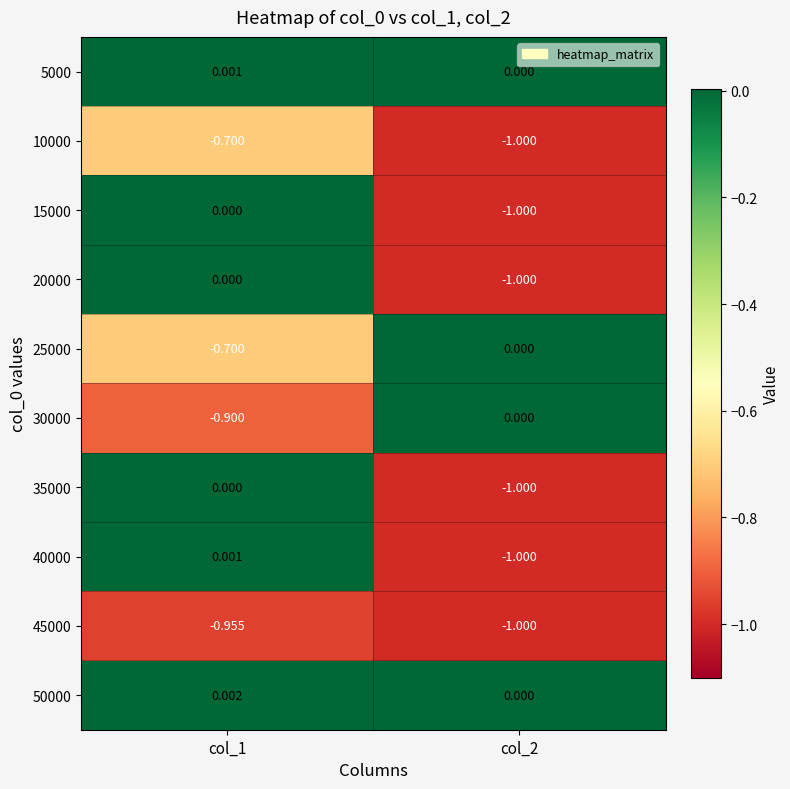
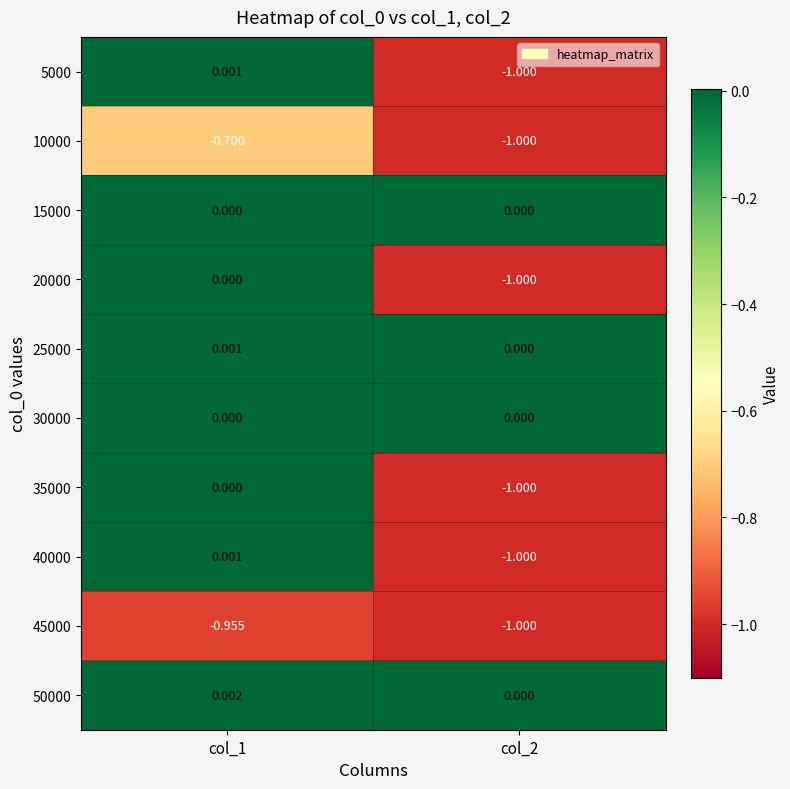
  {
    "5000": {
      "col_1": 0.001,
-     "col_2": 0.000
+     "col_2": -1.000
    },
    "10000": {
      "col_1": -0.700,
      "col_2": -1.000
    },
    "15000": {
      "col_1": 0.000,
-     "col_2": -1.000
+     "col_2": 0.000
    },
    "20000": {
      "col_1": 0.000,
      "col_2": -1.000
    },
    "25000": {
-     "col_1": -0.700,
+     "col_1": 0.001,
      "col_2": 0.000
    },
    "30000": {
-     "col_1": -0.900,
+     "col_1": 0.000,
      "col_2": 0.000
    },
    "35000": {
      "col_1": 0.000,
      "col_2": -1.000
    },
    "40000": {
      "col_1": 0.001,
      "col_2": -1.000
    },
    "45000": {
      "col_1": -0.955,
      "col_2": -1.000
    },
    "50000": {
      "col_1": 0.002,
      "col_2": 0.000
    }
  }
